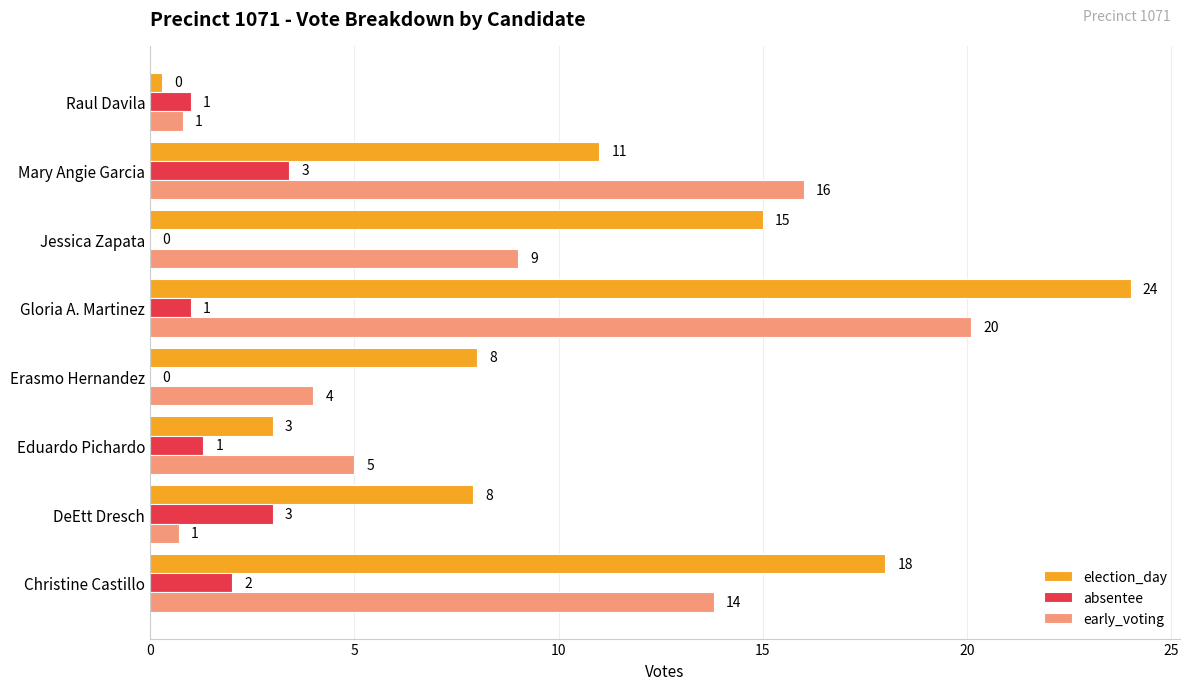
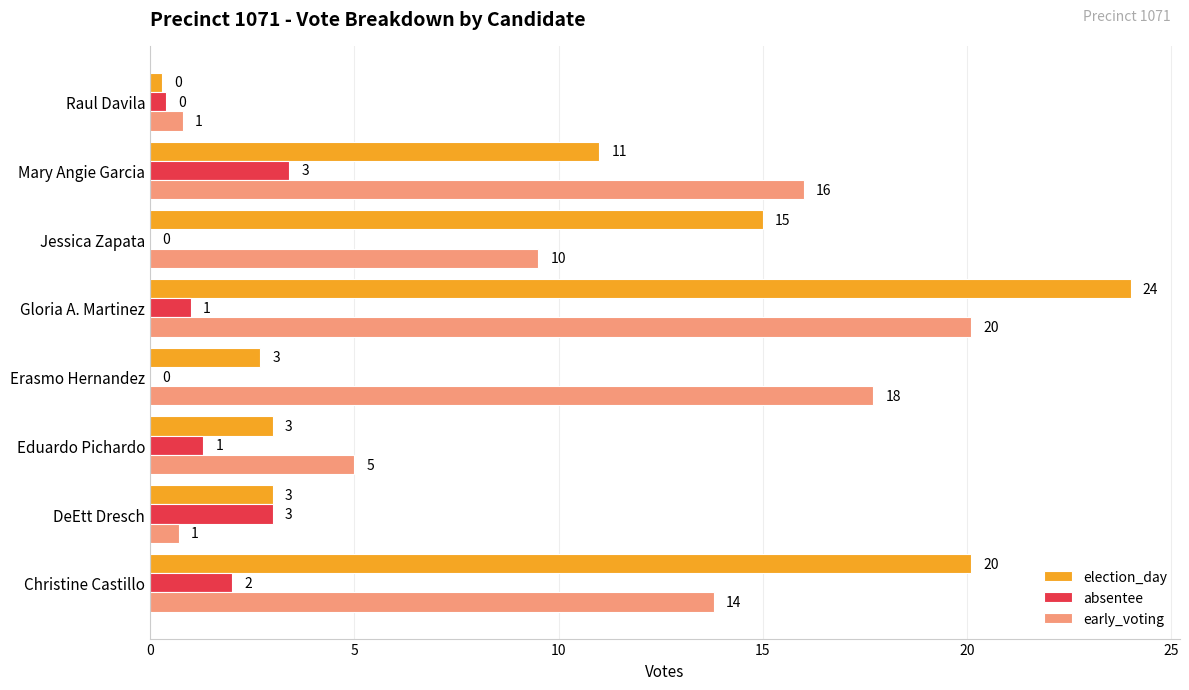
  {
    "election_day": {
      "Raul Davila": 0,
      "Mary Angie Garcia": 11,
      "Jessica Zapata": 15,
      "Gloria A. Martinez": 24,
-     "Erasmo Hernandez": 8,
+     "Erasmo Hernandez": 3,
      "Eduardo Pichardo": 3,
-     "DeEtt Dresch": 8,
-     "Christine Castillo": 18
+     "DeEtt Dresch": 3,
+     "Christine Castillo": 20
    },
    "absentee": {
-     "Raul Davila": 1,
+     "Raul Davila": 0,
      "Mary Angie Garcia": 3,
      "Jessica Zapata": 0,
      "Gloria A. Martinez": 1,
      "Erasmo Hernandez": 0,
      "Eduardo Pichardo": 1,
      "DeEtt Dresch": 3,
      "Christine Castillo": 2
    },
    "early_voting": {
      "Raul Davila": 1,
      "Mary Angie Garcia": 16,
-     "Jessica Zapata": 9,
+     "Jessica Zapata": 10,
      "Gloria A. Martinez": 20,
-     "Erasmo Hernandez": 4,
+     "Erasmo Hernandez": 18,
      "Eduardo Pichardo": 5,
      "DeEtt Dresch": 1,
      "Christine Castillo": 14
    }
  }
